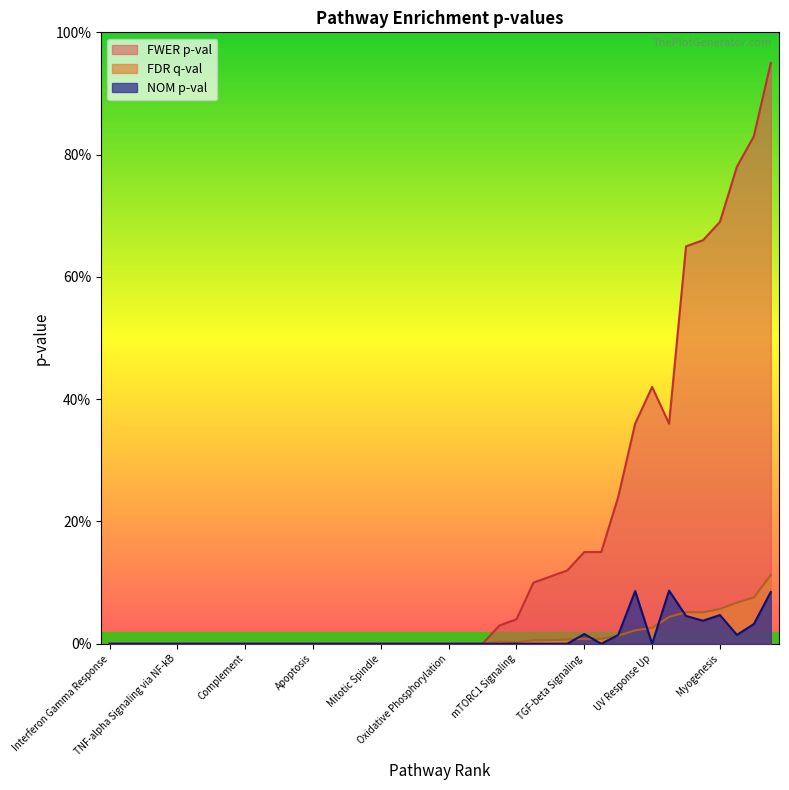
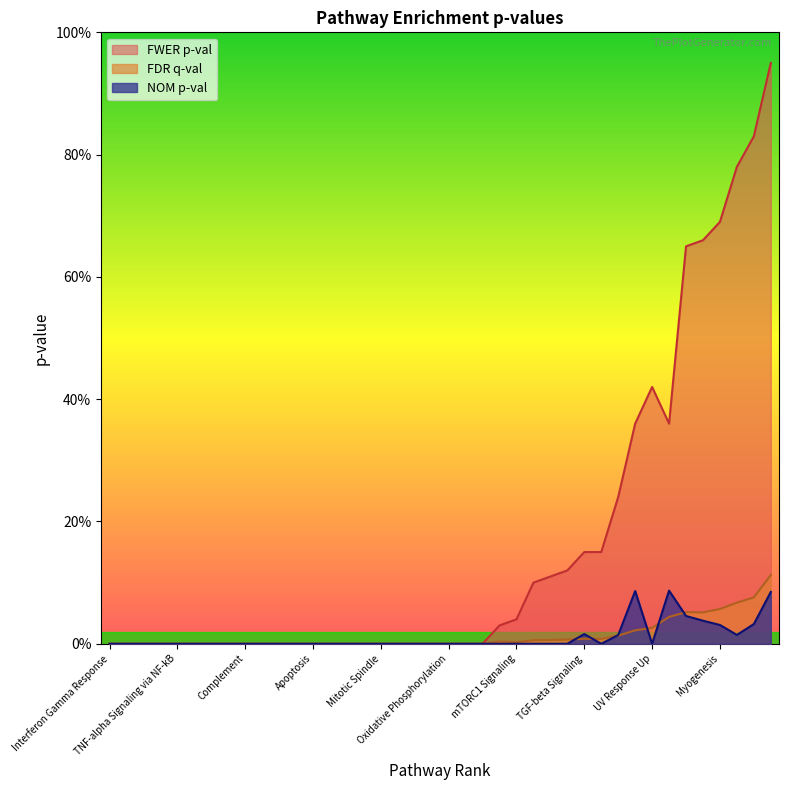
  {
    "NOM p-val": {
-     "Myogenesis": "5%"
+     "Myogenesis": "3%"
    }
  }
